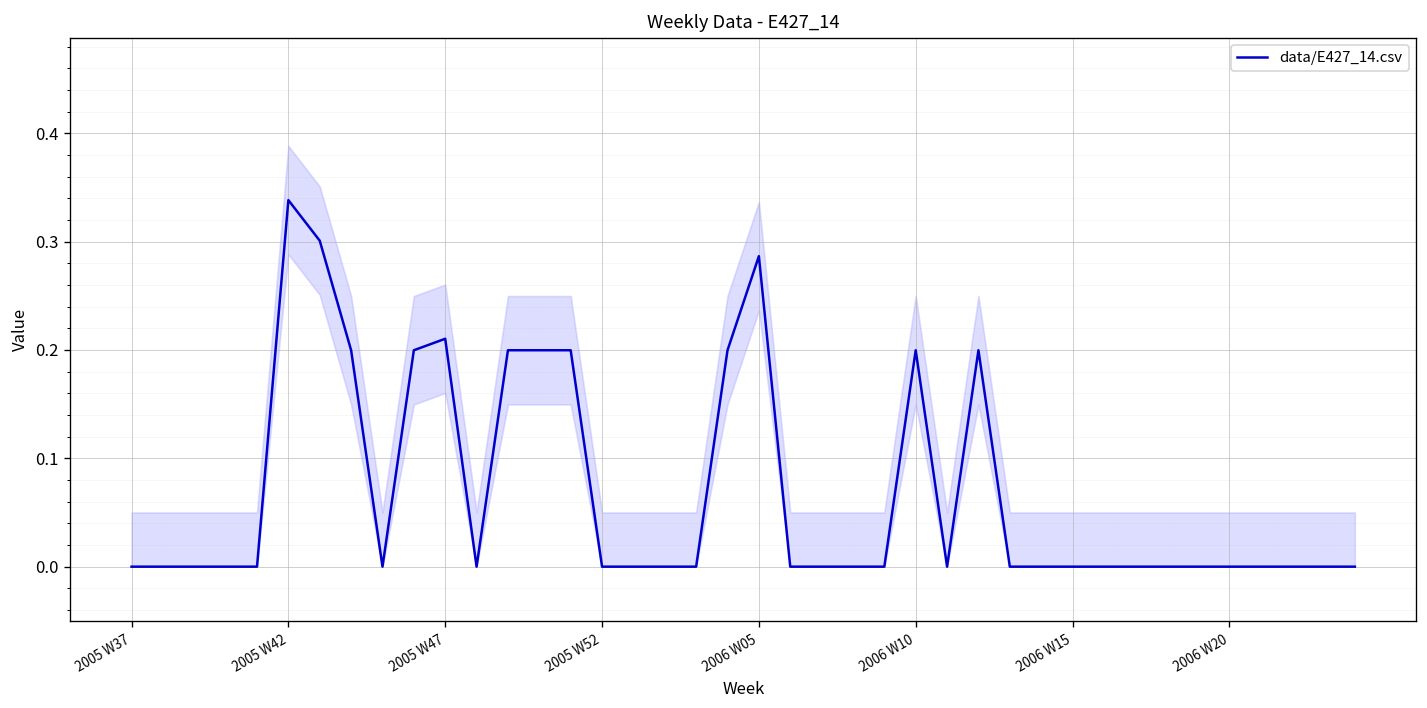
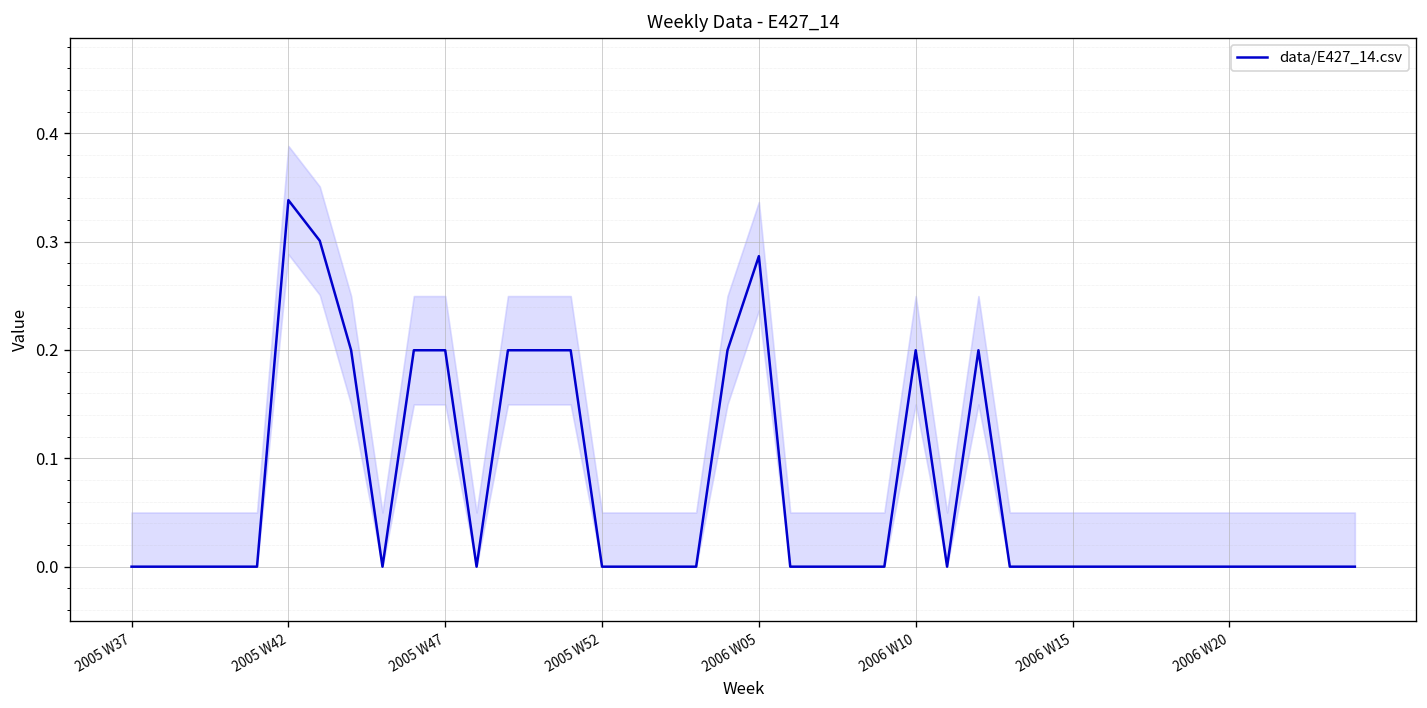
  {
    "data/E427_14.csv": {
      "2005 W37": 0.00,
      "2005 W42": 0.34,
-     "2005 W47": 0.21,
+     "2005 W47": 0.20,
      "2005 W52": 0.00,
      "2006 W05": 0.29,
      "2006 W10": 0.20,
      "2006 W15": 0.00,
      "2006 W20": 0.00
    }
  }
